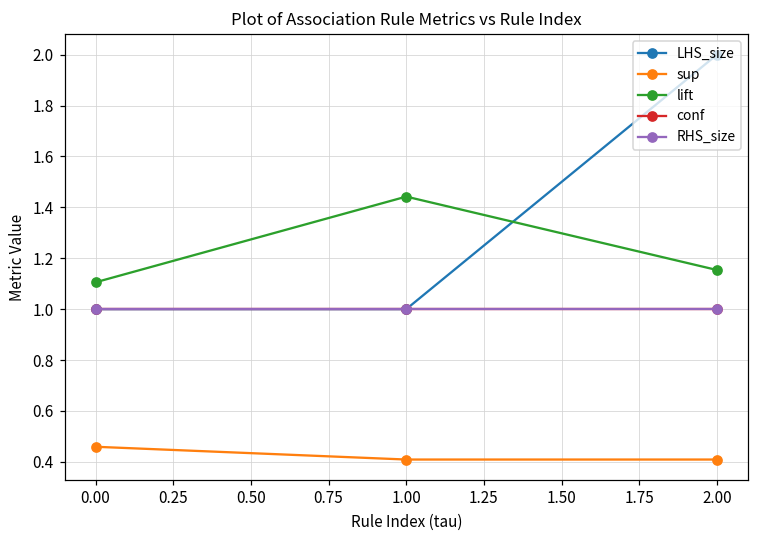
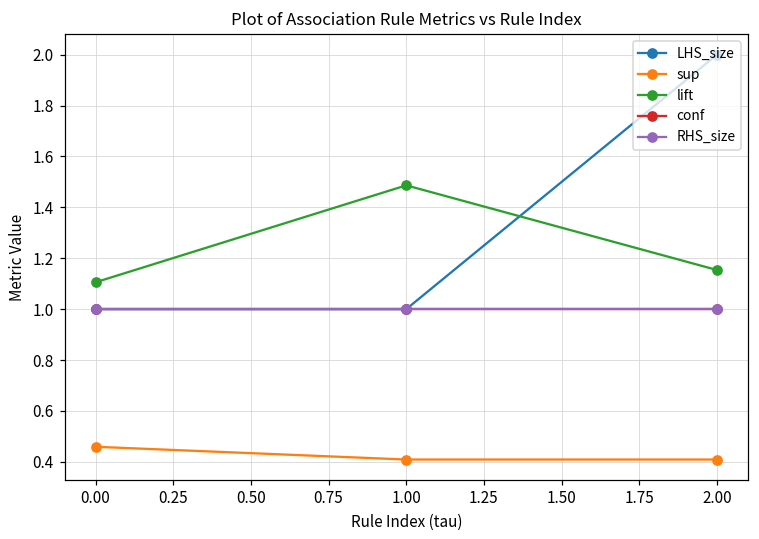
  {
    "sup": {
      "0.00": 0.46,
      "1.00": 0.41,
      "2.00": 0.41
    },
    "lift": {
      "0.00": 1.11,
-     "1.00": 1.44,
+     "1.00": 1.49,
      "2.00": 1.15
    },
    "RHS_size": {
      "2.00": 1.00
    }
  }
